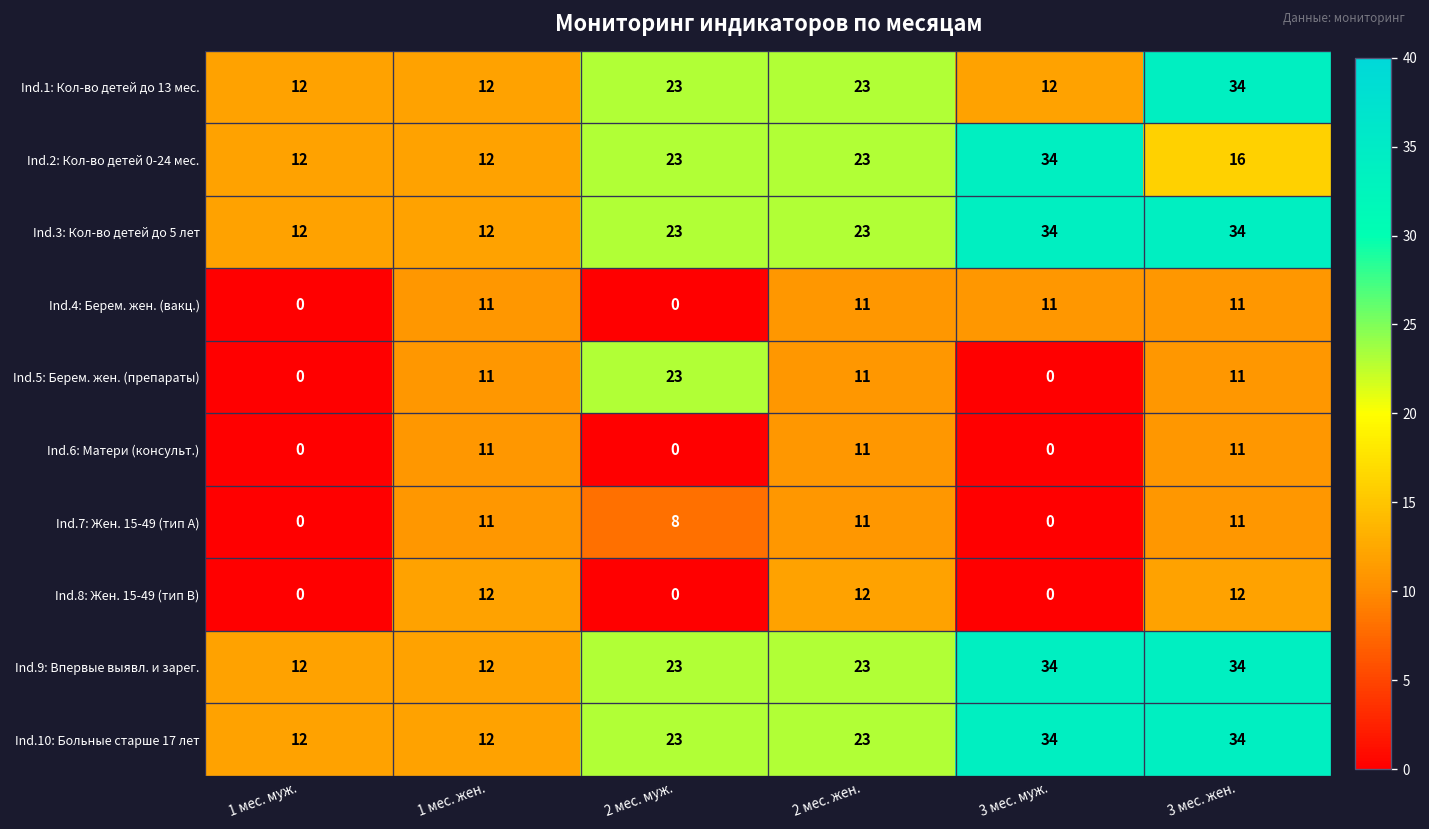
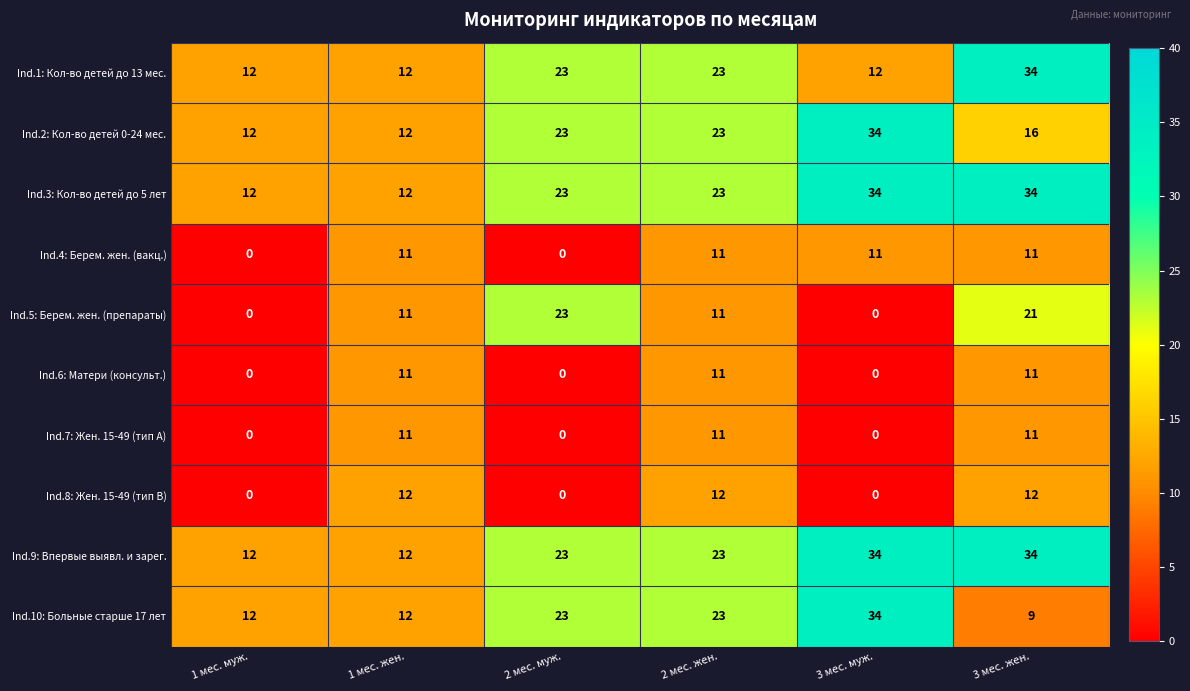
  {
    "Ind.1: Кол-во детей до 13 мес.": {
      "1 мес. муж.": 12,
      "1 мес. жен.": 12,
      "2 мес. муж.": 23,
      "2 мес. жен.": 23,
      "3 мес. муж.": 12,
      "3 мес. жен.": 34
    },
    "Ind.2: Кол-во детей 0-24 мес.": {
      "1 мес. муж.": 12,
      "1 мес. жен.": 12,
      "2 мес. муж.": 23,
      "2 мес. жен.": 23,
      "3 мес. муж.": 34,
      "3 мес. жен.": 16
    },
    "Ind.3: Кол-во детей до 5 лет": {
      "1 мес. муж.": 12,
      "1 мес. жен.": 12,
      "2 мес. муж.": 23,
      "2 мес. жен.": 23,
      "3 мес. муж.": 34,
      "3 мес. жен.": 34
    },
    "Ind.4: Берем. жен. (вакц.)": {
      "1 мес. муж.": 0,
      "1 мес. жен.": 11,
      "2 мес. муж.": 0,
      "2 мес. жен.": 11,
      "3 мес. муж.": 11,
      "3 мес. жен.": 11
    },
    "Ind.5: Берем. жен. (препараты)": {
      "1 мес. муж.": 0,
      "1 мес. жен.": 11,
      "2 мес. муж.": 23,
      "2 мес. жен.": 11,
      "3 мес. муж.": 0,
-     "3 мес. жен.": 11
+     "3 мес. жен.": 21
    },
    "Ind.6: Матери (консульт.)": {
      "1 мес. муж.": 0,
      "1 мес. жен.": 11,
      "2 мес. муж.": 0,
      "2 мес. жен.": 11,
      "3 мес. муж.": 0,
      "3 мес. жен.": 11
    },
    "Ind.7: Жен. 15-49 (тип A)": {
      "1 мес. муж.": 0,
      "1 мес. жен.": 11,
-     "2 мес. муж.": 8,
+     "2 мес. муж.": 0,
      "2 мес. жен.": 11,
      "3 мес. муж.": 0,
      "3 мес. жен.": 11
    },
    "Ind.8: Жен. 15-49 (тип B)": {
      "1 мес. муж.": 0,
      "1 мес. жен.": 12,
      "2 мес. муж.": 0,
      "2 мес. жен.": 12,
      "3 мес. муж.": 0,
      "3 мес. жен.": 12
    },
    "Ind.9: Впервые выявл. и зарег.": {
      "1 мес. муж.": 12,
      "1 мес. жен.": 12,
      "2 мес. муж.": 23,
      "2 мес. жен.": 23,
      "3 мес. муж.": 34,
      "3 мес. жен.": 34
    },
    "Ind.10: Больные старше 17 лет": {
      "1 мес. муж.": 12,
      "1 мес. жен.": 12,
      "2 мес. муж.": 23,
      "2 мес. жен.": 23,
      "3 мес. муж.": 34,
-     "3 мес. жен.": 34
+     "3 мес. жен.": 9
    }
  }
